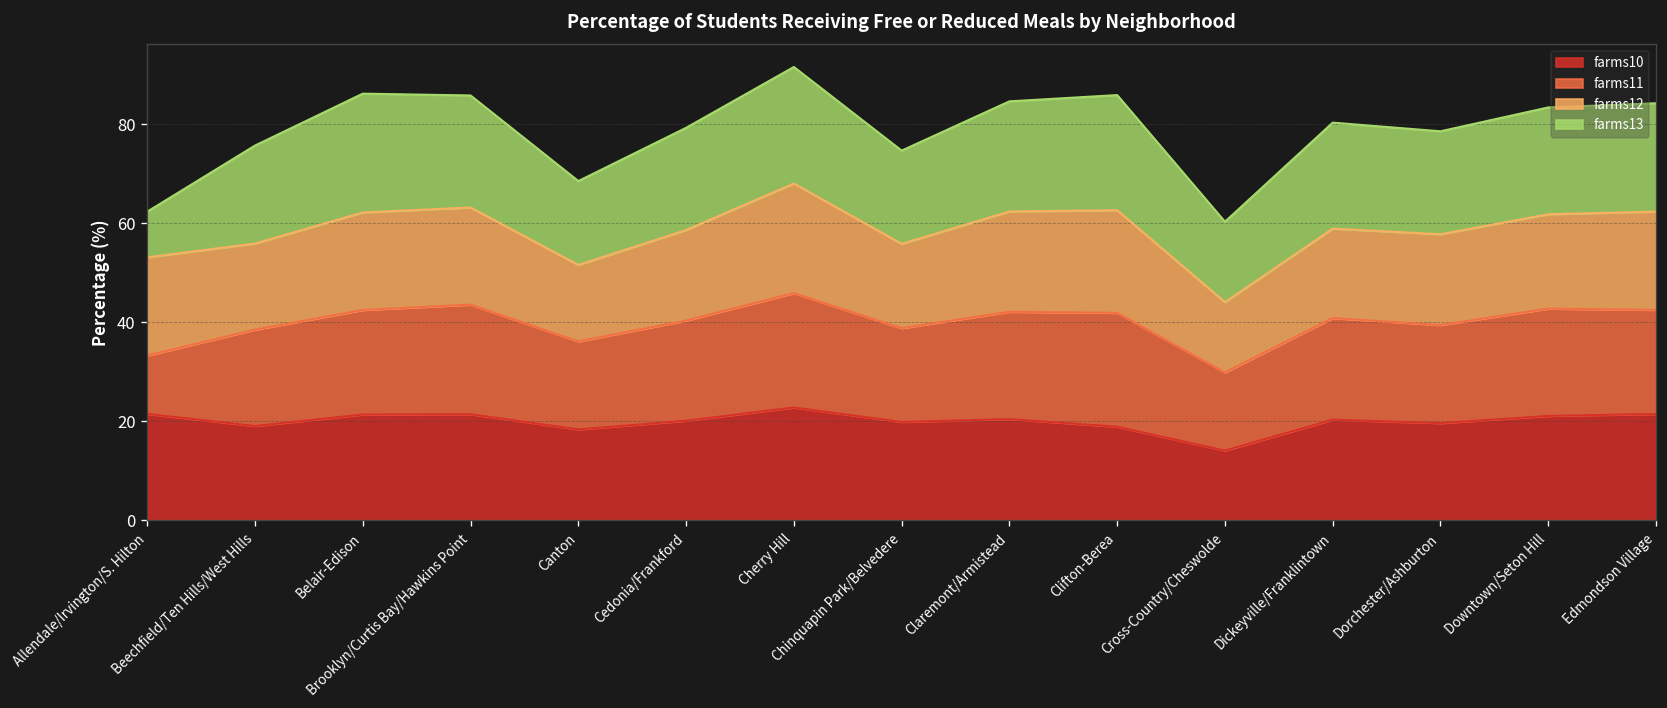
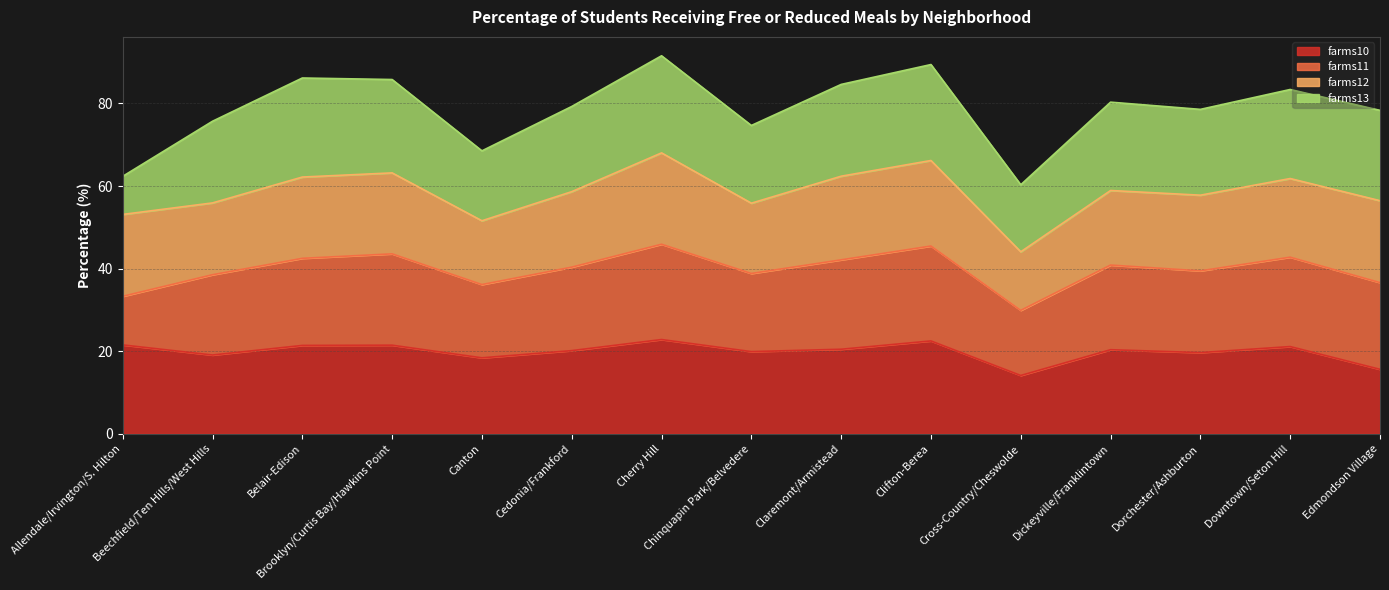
  {
    "farms10": {
      "Allendale/Irvington/S. Hilton": 22,
      "Beechfield/Ten Hills/West Hills": 19,
      "Belair-Edison": 21,
      "Brooklyn/Curtis Bay/Hawkins Point": 21,
      "Canton": 18,
      "Cedonia/Frankford": 20,
      "Cherry Hill": 23,
      "Chinquapin Park/Belvedere": 20,
      "Claremont/Armistead": 20,
-     "Clifton-Berea": 19,
+     "Clifton-Berea": 22,
      "Cross-Country/Cheswolde": 14,
      "Dickeyville/Franklintown": 20,
      "Dorchester/Ashburton": 20,
      "Downtown/Seton Hill": 21,
-     "Edmondson Village": 22
+     "Edmondson Village": 16
    },
    "farms11": {
      "Allendale/Irvington/S. Hilton": 12,
      "Beechfield/Ten Hills/West Hills": 19,
      "Belair-Edison": 21,
      "Brooklyn/Curtis Bay/Hawkins Point": 22,
      "Canton": 18,
      "Cedonia/Frankford": 20,
      "Cherry Hill": 23,
      "Chinquapin Park/Belvedere": 19,
      "Claremont/Armistead": 22,
      "Clifton-Berea": 23,
      "Cross-Country/Cheswolde": 16,
      "Dickeyville/Franklintown": 21,
      "Dorchester/Ashburton": 20,
      "Downtown/Seton Hill": 22,
      "Edmondson Village": 21
    },
    "farms12": {
      "Allendale/Irvington/S. Hilton": 20,
      "Beechfield/Ten Hills/West Hills": 17,
      "Belair-Edison": 20,
      "Brooklyn/Curtis Bay/Hawkins Point": 20,
      "Canton": 15,
      "Cedonia/Frankford": 18,
      "Cherry Hill": 22,
      "Chinquapin Park/Belvedere": 17,
      "Claremont/Armistead": 20,
      "Clifton-Berea": 21,
      "Cross-Country/Cheswolde": 14,
      "Dickeyville/Franklintown": 18,
      "Dorchester/Ashburton": 18,
      "Downtown/Seton Hill": 19,
      "Edmondson Village": 20
    },
    "farms13": {
      "Allendale/Irvington/S. Hilton": 9,
      "Beechfield/Ten Hills/West Hills": 20,
      "Belair-Edison": 24,
      "Brooklyn/Curtis Bay/Hawkins Point": 23,
      "Canton": 17,
      "Cedonia/Frankford": 21,
      "Cherry Hill": 24,
      "Chinquapin Park/Belvedere": 19,
      "Claremont/Armistead": 22,
      "Clifton-Berea": 23,
      "Cross-Country/Cheswolde": 16,
      "Dickeyville/Franklintown": 21,
      "Dorchester/Ashburton": 21,
      "Downtown/Seton Hill": 22,
      "Edmondson Village": 22
    }
  }
